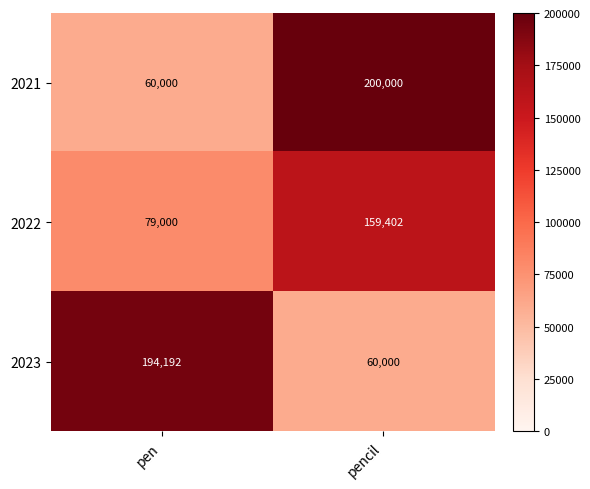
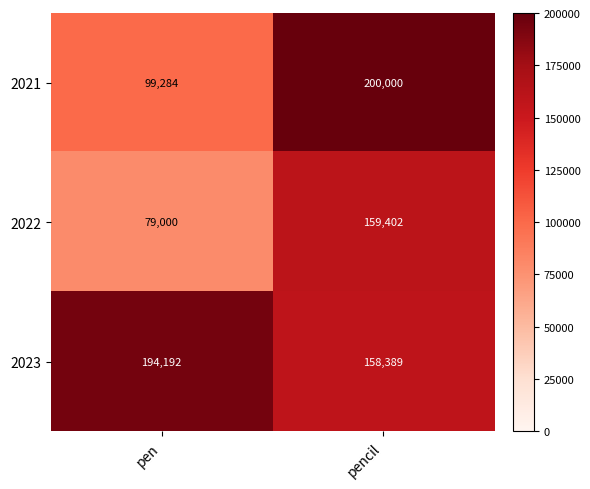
  {
    "2021": {
-     "pen": "60,000",
+     "pen": "99,284",
      "pencil": "200,000"
    },
    "2022": {
      "pen": "79,000",
      "pencil": "159,402"
    },
    "2023": {
      "pen": "194,192",
-     "pencil": "60,000"
+     "pencil": "158,389"
    }
  }
